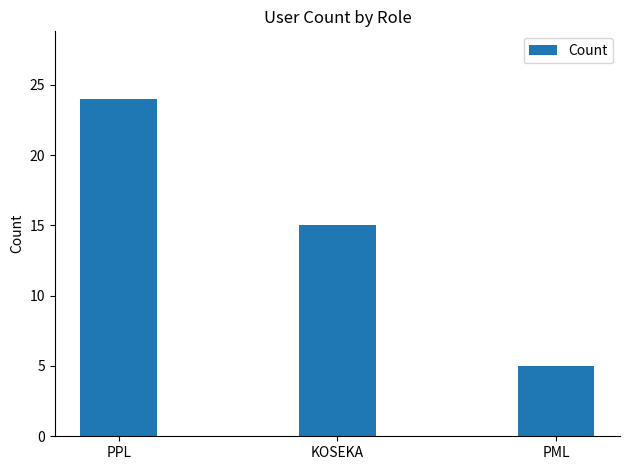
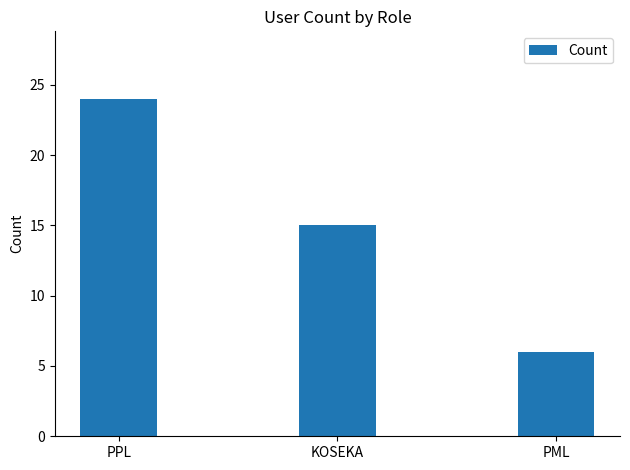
  {
    "PPL": 24,
    "KOSEKA": 15,
-   "PML": 5
+   "PML": 6
  }
